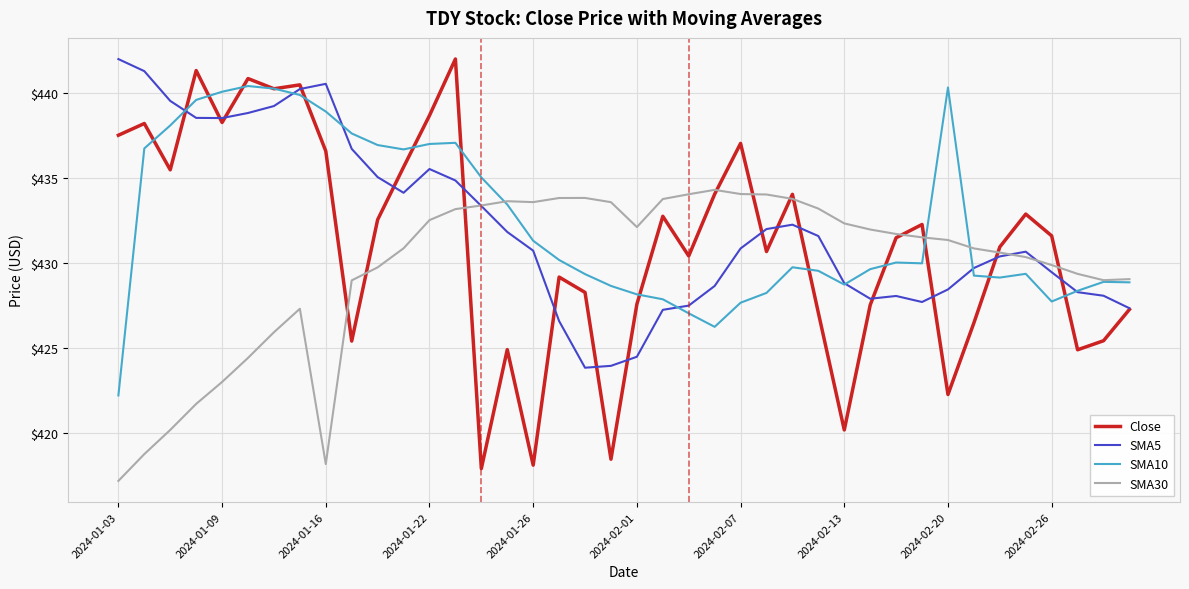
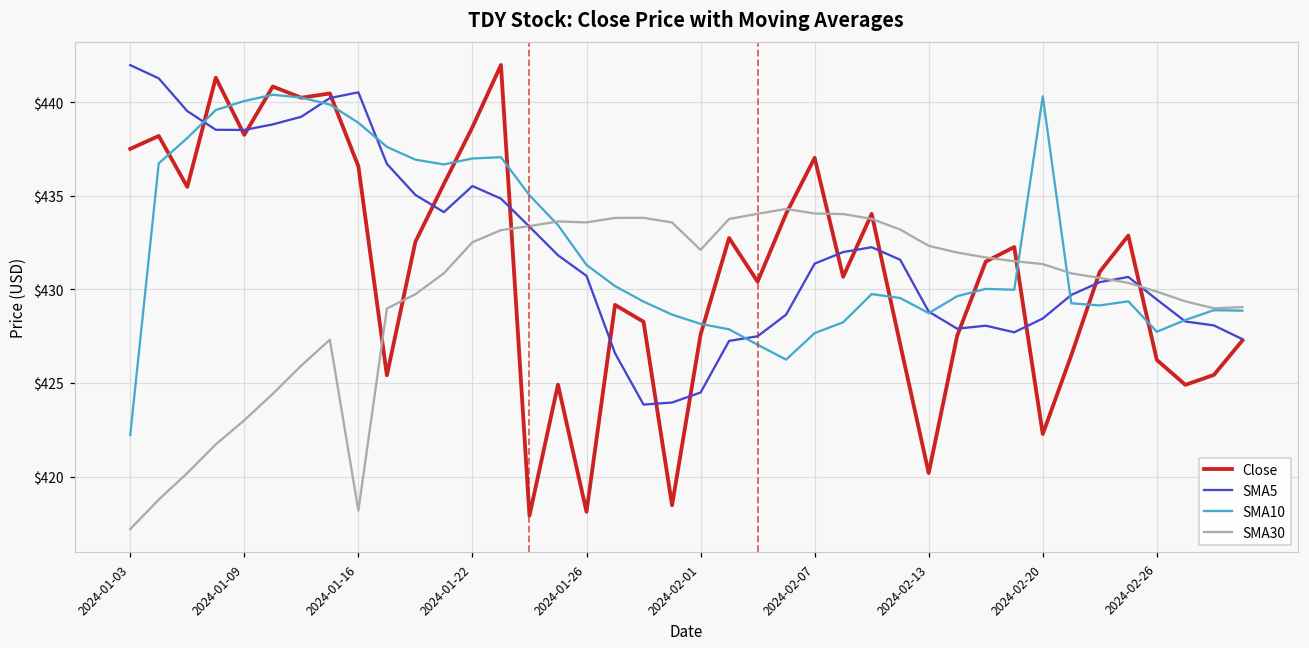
  {
    "Close": {
      "2024-01-03": "$437.5",
      "2024-01-09": "$438.3",
      "2024-01-16": "$436.6",
      "2024-01-22": "$438.7",
      "2024-01-26": "$418.1",
      "2024-02-01": "$427.6",
      "2024-02-07": "$437.0",
      "2024-02-13": "$420.2",
      "2024-02-20": "$422.3",
-     "2024-02-26": "$431.6"
+     "2024-02-26": "$426.2"
    },
    "SMA5": {
      "2024-01-03": "$442.0",
      "2024-01-09": "$438.5",
      "2024-01-16": "$440.5",
      "2024-01-22": "$435.5",
      "2024-01-26": "$430.7",
      "2024-02-01": "$424.5",
-     "2024-02-07": "$430.9",
+     "2024-02-07": "$431.4",
      "2024-02-20": "$428.4",
      "2024-02-26": "$429.5"
    },
    "SMA10": {
      "2024-01-03": "$422.2",
      "2024-01-09": "$440.1",
      "2024-01-16": "$438.9",
      "2024-01-22": "$437.0",
      "2024-01-26": "$431.3",
      "2024-02-01": "$428.2",
      "2024-02-07": "$427.7",
      "2024-02-20": "$440.3",
      "2024-02-26": "$427.7"
    },
    "SMA30": {
      "2024-01-03": "$417.2",
      "2024-01-09": "$423.0",
      "2024-01-16": "$418.2",
      "2024-01-22": "$432.5",
      "2024-01-26": "$433.6",
      "2024-02-01": "$432.1",
      "2024-02-07": "$434.0",
      "2024-02-13": "$432.3",
      "2024-02-20": "$431.3",
      "2024-02-26": "$429.9"
    }
  }
